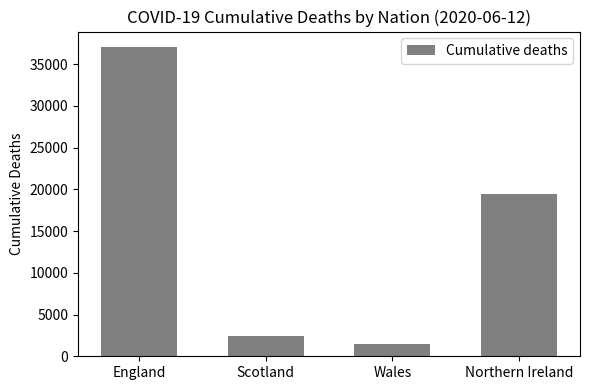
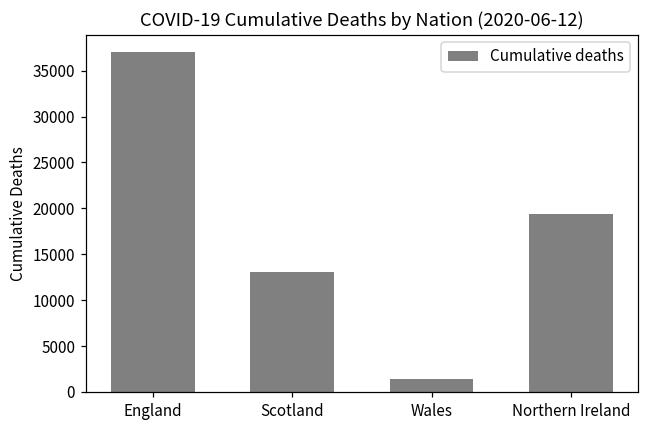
  {
    "England": 37000,
-   "Scotland": 2000,
+   "Scotland": 13000,
    "Wales": 1000,
    "Northern Ireland": 19000
  }
